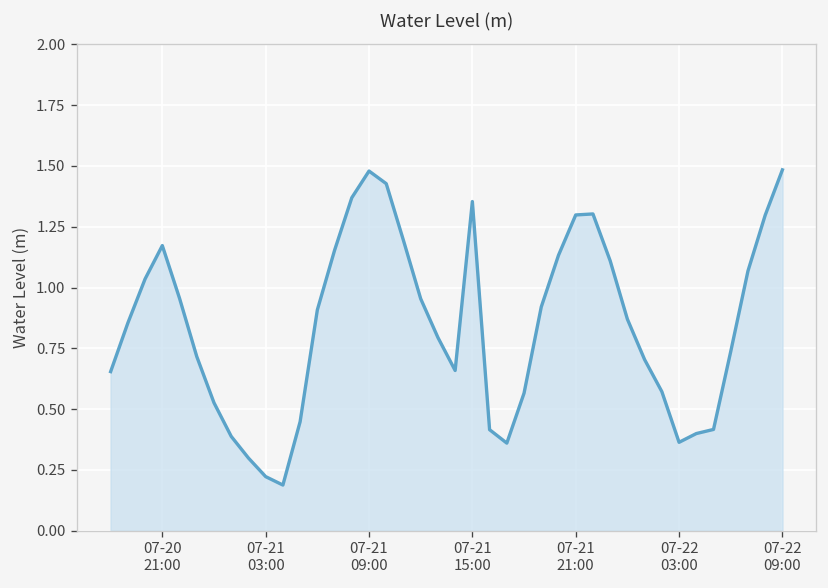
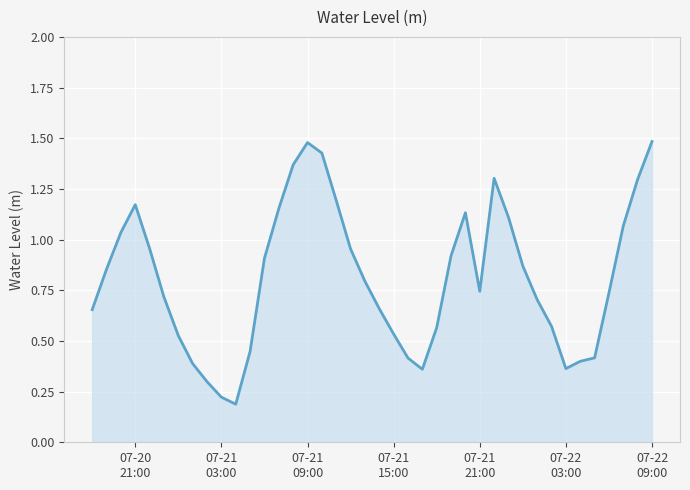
  {
    "07-20 21:00": 1.17,
    "07-21 03:00": 0.22,
    "07-21 09:00": 1.48,
-   "07-21 15:00": 1.35,
-   "07-21 21:00": 1.30,
+   "07-21 15:00": 0.53,
+   "07-21 21:00": 0.74,
    "07-22 03:00": 0.36,
    "07-22 09:00": 1.48
  }
